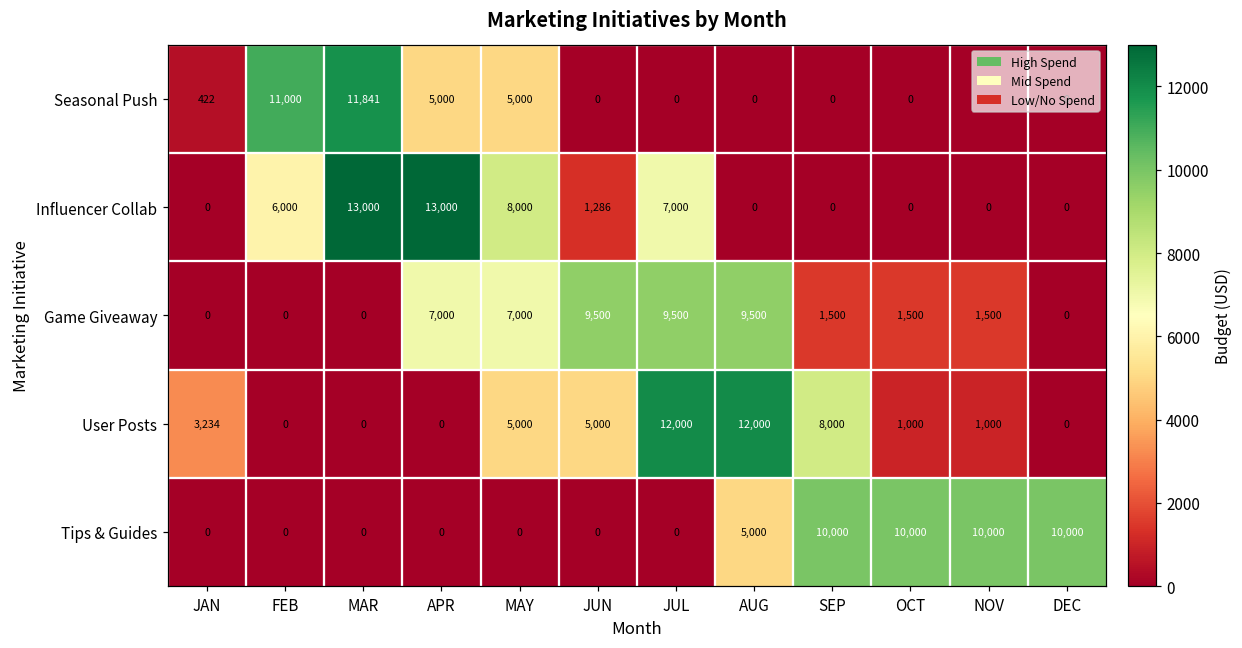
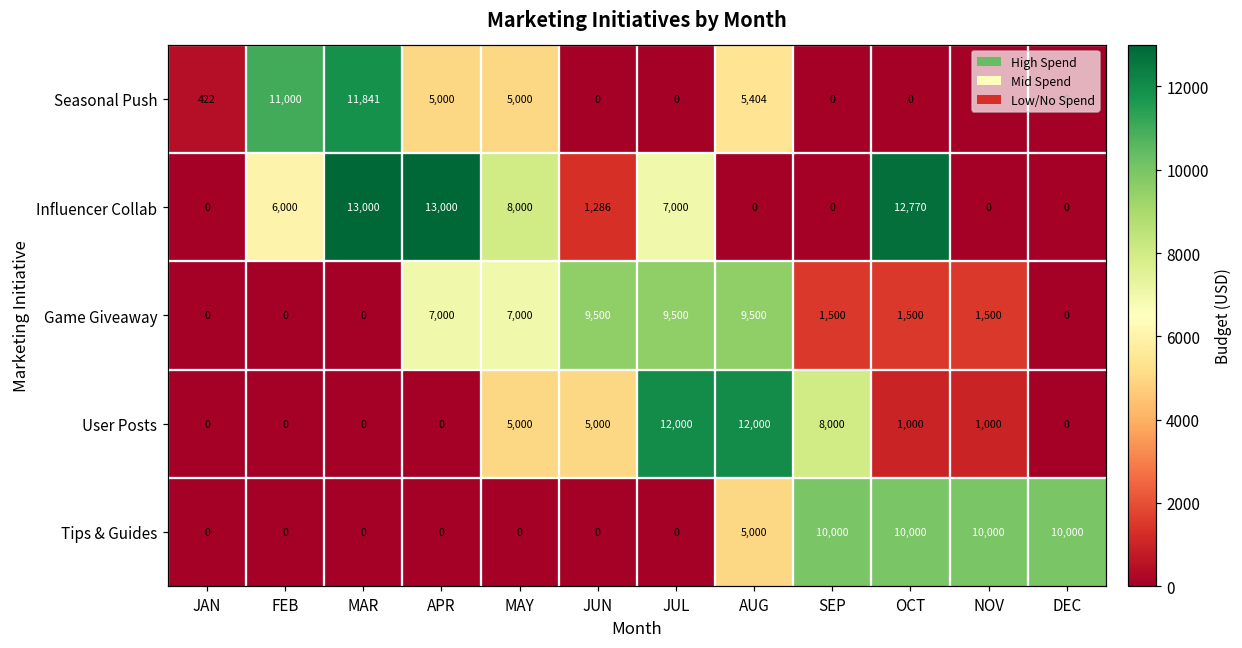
  {
    "Seasonal Push": {
      "JAN": "422",
      "FEB": "11,000",
      "MAR": "11,841",
      "APR": "5,000",
      "MAY": "5,000",
      "JUN": "0",
      "JUL": "0",
-     "AUG": "0",
+     "AUG": "5,404",
      "SEP": "0",
      "OCT": "0"
    },
    "Influencer Collab": {
      "JAN": "0",
      "FEB": "6,000",
      "MAR": "13,000",
      "APR": "13,000",
      "MAY": "8,000",
      "JUN": "1,286",
      "JUL": "7,000",
      "AUG": "0",
      "SEP": "0",
-     "OCT": "0",
+     "OCT": "12,770",
      "NOV": "0",
      "DEC": "0"
    },
    "Game Giveaway": {
      "JAN": "0",
      "FEB": "0",
      "MAR": "0",
      "APR": "7,000",
      "MAY": "7,000",
      "JUN": "9,500",
      "JUL": "9,500",
      "AUG": "9,500",
      "SEP": "1,500",
      "OCT": "1,500",
      "NOV": "1,500",
      "DEC": "0"
    },
    "User Posts": {
-     "JAN": "3,234",
+     "JAN": "0",
      "FEB": "0",
      "MAR": "0",
      "APR": "0",
      "MAY": "5,000",
      "JUN": "5,000",
      "JUL": "12,000",
      "AUG": "12,000",
      "SEP": "8,000",
      "OCT": "1,000",
      "NOV": "1,000",
      "DEC": "0"
    },
    "Tips & Guides": {
      "JAN": "0",
      "FEB": "0",
      "MAR": "0",
      "APR": "0",
      "MAY": "0",
      "JUN": "0",
      "JUL": "0",
      "AUG": "5,000",
      "SEP": "10,000",
      "OCT": "10,000",
      "NOV": "10,000",
      "DEC": "10,000"
    }
  }
